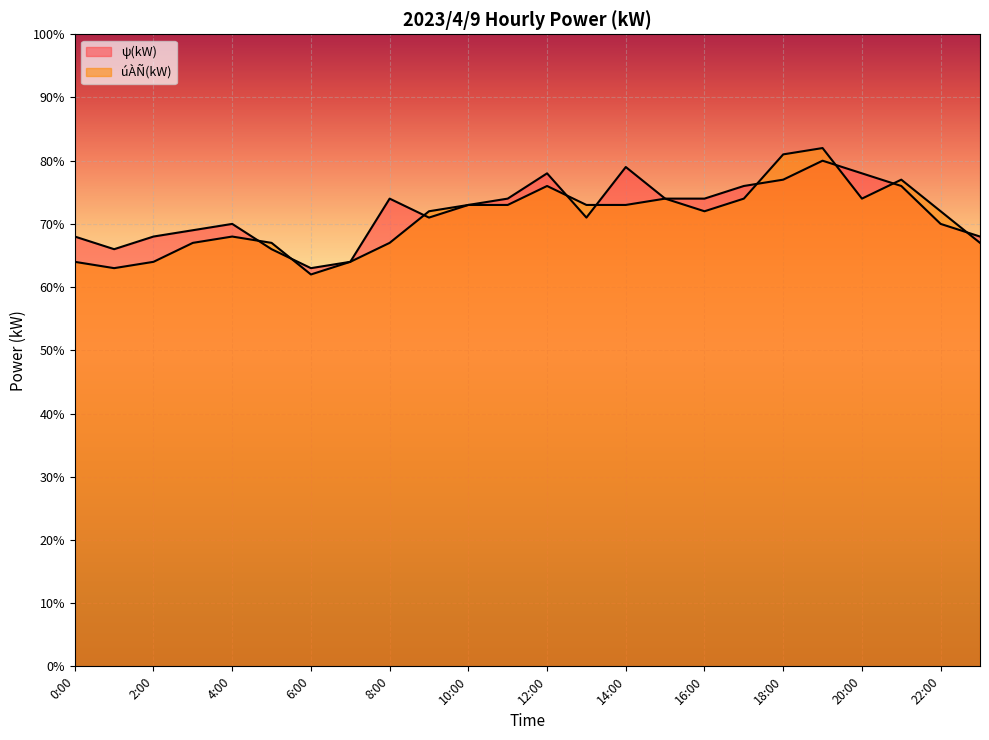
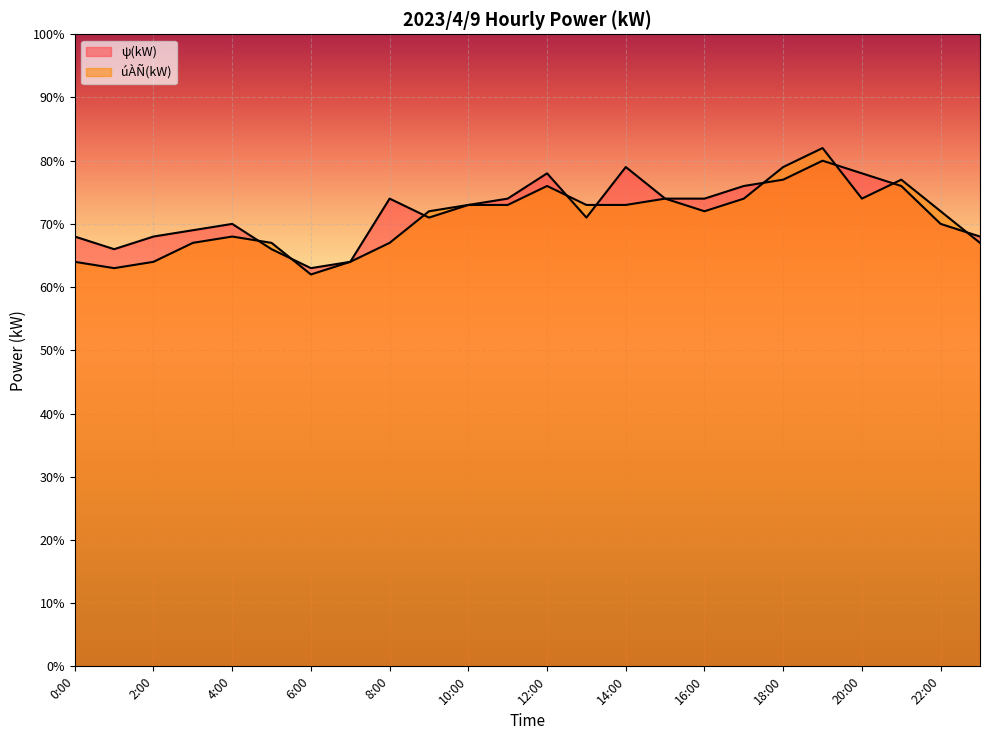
  {
    "ψ(kW)": {
      "0:00": "68%",
      "2:00": "68%",
      "4:00": "70%",
      "6:00": "63%",
      "8:00": "74%",
      "12:00": "78%",
      "14:00": "79%",
      "16:00": "74%",
      "18:00": "77%",
      "20:00": "78%",
      "22:00": "70%"
    },
    "úÀÑ(kW)": {
      "0:00": "64%",
      "2:00": "64%",
      "4:00": "68%",
      "6:00": "62%",
      "8:00": "67%",
      "12:00": "76%",
      "14:00": "73%",
      "16:00": "72%",
-     "18:00": "81%",
+     "18:00": "79%",
      "20:00": "74%",
      "22:00": "72%"
    }
  }
